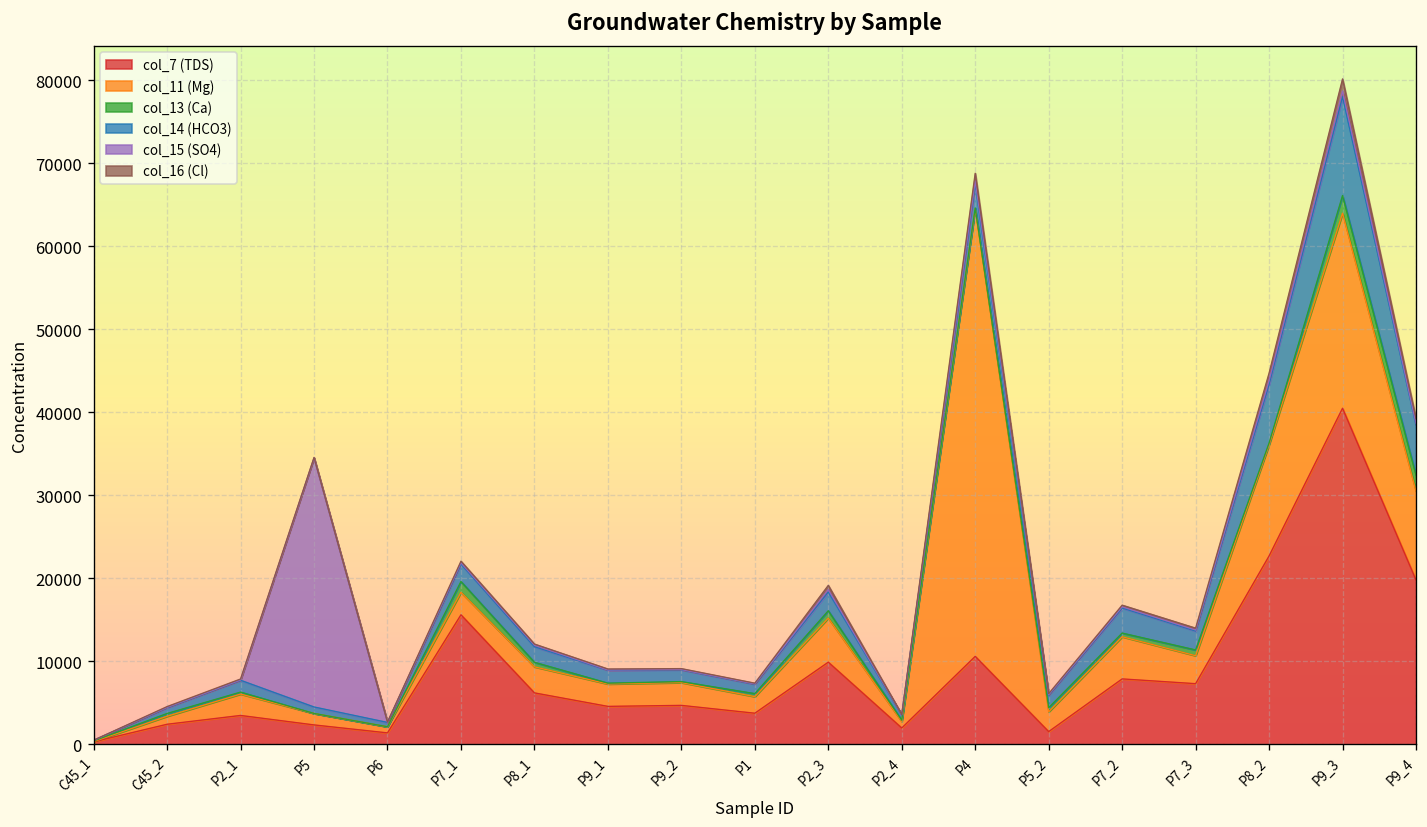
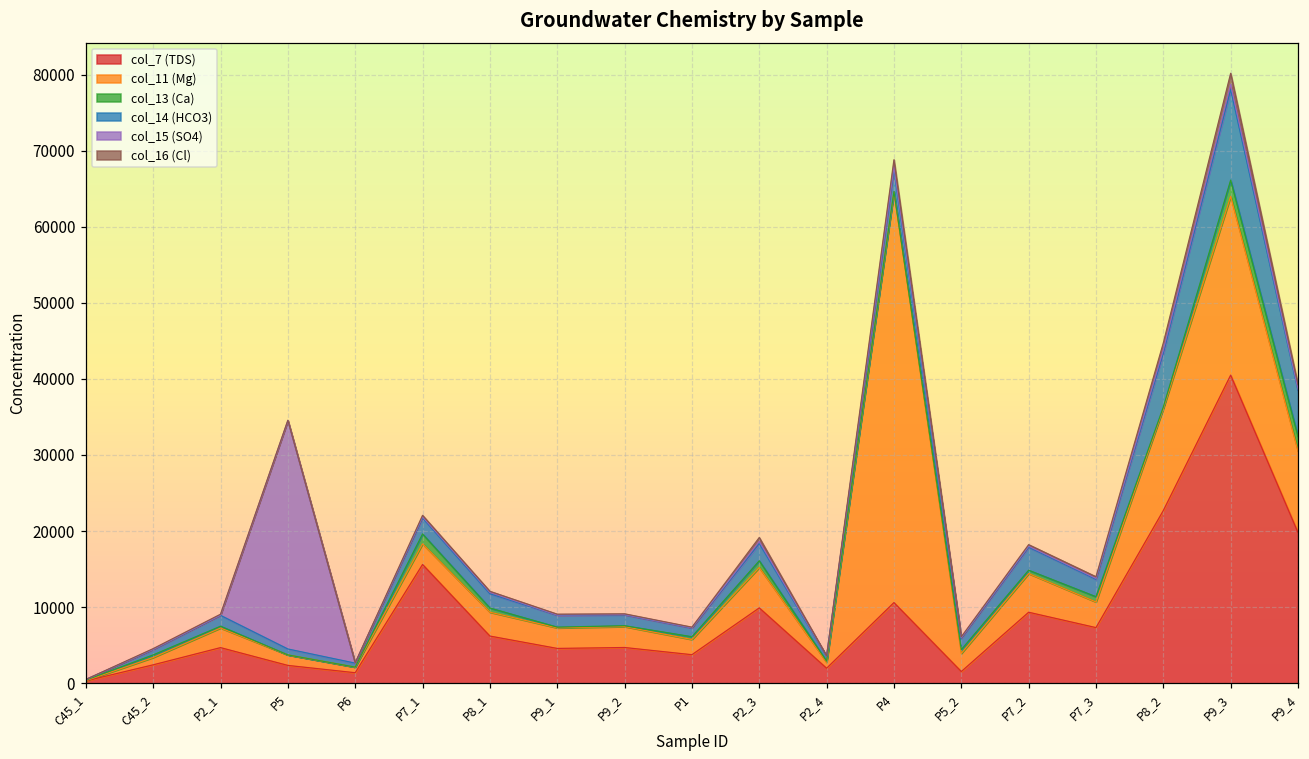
  {
    "col_7 (TDS)": {
      "C45_2": 2000,
-     "P2_1": 3000,
+     "P2_1": 5000,
      "P5": 2000,
      "P6": 1000,
      "P7_1": 16000,
      "P8_1": 6000,
      "P9_1": 5000,
      "P9_2": 5000,
      "P1": 4000,
      "P2_3": 10000,
      "P2_4": 2000,
      "P4": 11000,
      "P5_2": 2000,
-     "P7_2": 8000,
+     "P7_2": 9000,
      "P7_3": 7000,
      "P8_2": 23000,
      "P9_3": 41000,
      "P9_4": 20000
    },
    "col_11 (Mg)": {
      "P7_1": 3000,
      "P8_1": 3000,
      "P2_3": 5000,
      "P5_2": 2000,
      "P7_2": 5000,
      "P7_3": 3000,
      "P9_3": 24000,
      "P9_4": 11000
    },
    "col_13 (Ca)": {
      "P7_1": 1000,
      "P8_1": 1000,
      "P2_3": 1000,
      "P5_2": 0,
      "P7_2": 0,
      "P7_3": 1000,
      "P9_3": 2000,
      "P9_4": 2000
    },
    "col_14 (HCO3)": {
      "P5": 1000,
      "P4": 3000,
      "P8_2": 7000,
      "P9_3": 12000
    },
    "col_15 (SO4)": {
      "P4": 0,
      "P8_2": 0,
      "P9_3": 1000
    },
    "col_16 (Cl)": {
      "P2_3": 1000,
      "P4": 1000,
      "P8_2": 1000,
      "P9_3": 1000,
      "P9_4": 1000
    }
  }
